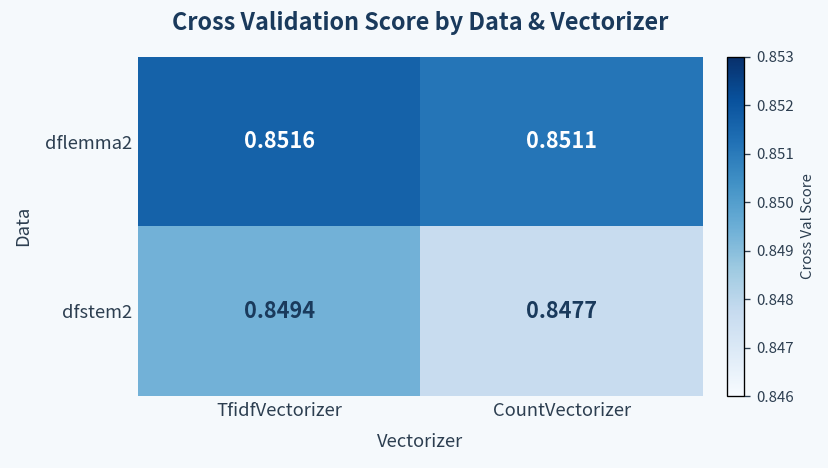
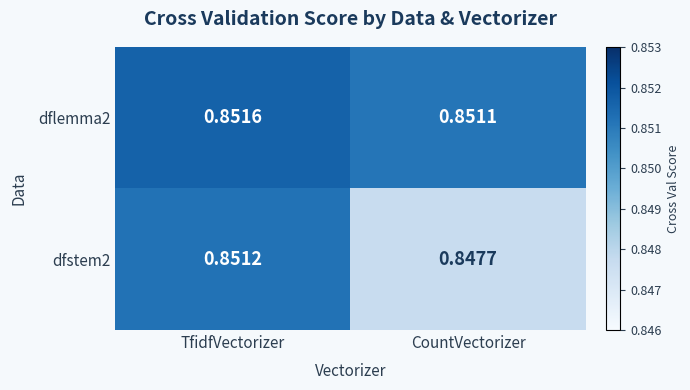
  {
    "dflemma2": {
      "TfidfVectorizer": 0.8516,
      "CountVectorizer": 0.8511
    },
    "dfstem2": {
-     "TfidfVectorizer": 0.8494,
+     "TfidfVectorizer": 0.8512,
      "CountVectorizer": 0.8477
    }
  }
